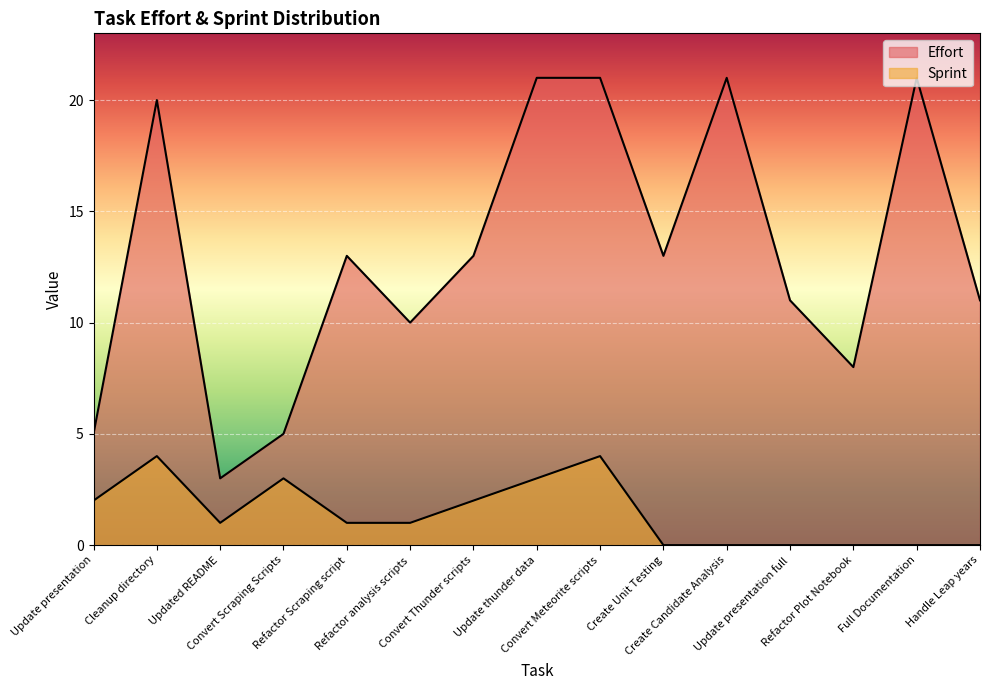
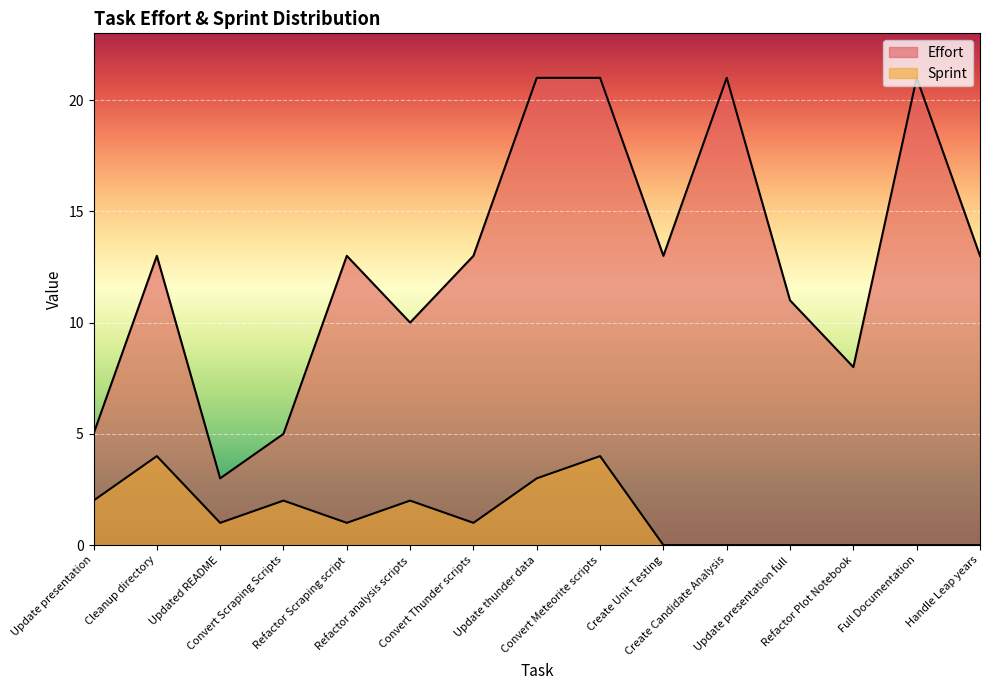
  {
    "Effort": {
      "Update presentation": 5,
-     "Cleanup directory": 20,
+     "Cleanup directory": 13,
      "Updated README": 3,
      "Convert Scraping Scripts": 5,
      "Refactor Scraping script": 13,
      "Refactor analysis scripts": 10,
      "Convert Thunder scripts": 13,
      "Update thunder data": 21,
      "Convert Meteorite scripts": 21,
      "Create Unit Testing": 13,
      "Create Candidate Analysis": 21,
      "Update presentation full": 11,
      "Refactor Plot Notebook": 8,
-     "Handle Leap years": 11
+     "Handle Leap years": 13
    },
    "Sprint": {
      "Update presentation": 2,
      "Cleanup directory": 4,
      "Updated README": 1,
-     "Convert Scraping Scripts": 3,
+     "Convert Scraping Scripts": 2,
      "Refactor Scraping script": 1,
-     "Refactor analysis scripts": 1,
-     "Convert Thunder scripts": 2,
+     "Refactor analysis scripts": 2,
+     "Convert Thunder scripts": 1,
      "Update thunder data": 3,
      "Convert Meteorite scripts": 4,
      "Create Unit Testing": 0,
      "Create Candidate Analysis": 0,
      "Update presentation full": 0,
      "Refactor Plot Notebook": 0,
      "Full Documentation": 0,
      "Handle Leap years": 0
    }
  }
